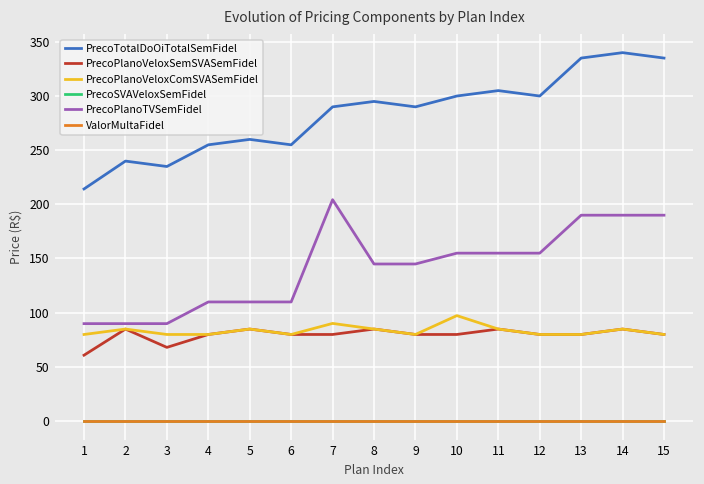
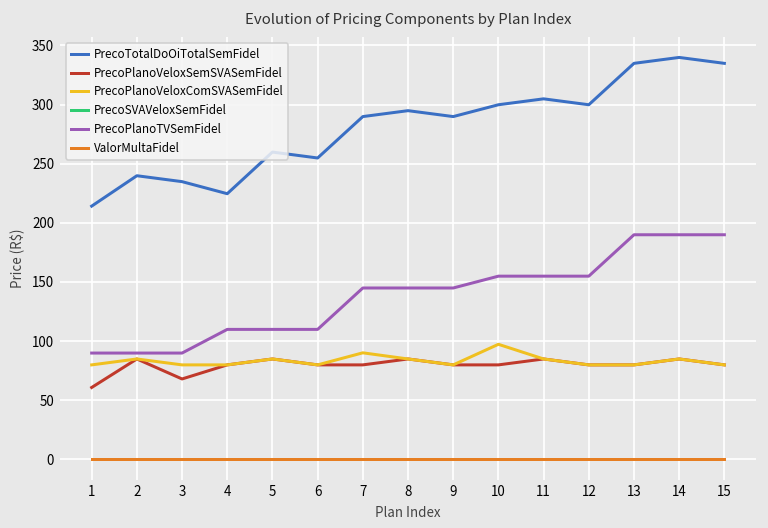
  {
    "PrecoTotalDoOiTotalSemFidel": {
      "1": 210,
      "2": 240,
      "3": 230,
-     "4": 250,
+     "4": 220,
      "6": 250,
      "7": 290,
      "8": 290,
      "9": 290,
      "10": 300,
      "11": 300,
      "12": 300,
      "13": 330,
      "14": 340,
      "15": 330
    },
    "PrecoPlanoVeloxSemSVASemFidel": {
      "1": 60,
      "3": 70,
      "7": 80,
      "10": 80
    },
    "PrecoPlanoVeloxComSVASemFidel": {
      "1": 80,
      "3": 80,
      "7": 90,
      "10": 100
    },
    "ValorMultaFidel": {
      "1": 0,
      "2": 0,
      "3": 0,
      "4": 0,
      "5": 0,
      "6": 0,
      "7": 0,
      "8": 0,
      "9": 0,
      "10": 0,
      "11": 0,
      "12": 0,
      "13": 0,
      "14": 0,
      "15": 0
    },
    "PrecoPlanoTVSemFidel": {
      "1": 90,
      "2": 90,
      "3": 90,
      "4": 110,
      "5": 110,
      "6": 110,
-     "7": 200,
+     "7": 140,
      "8": 140,
      "9": 140,
      "10": 150,
      "11": 150,
      "12": 150,
      "13": 190,
      "14": 190,
      "15": 190
    }
  }
